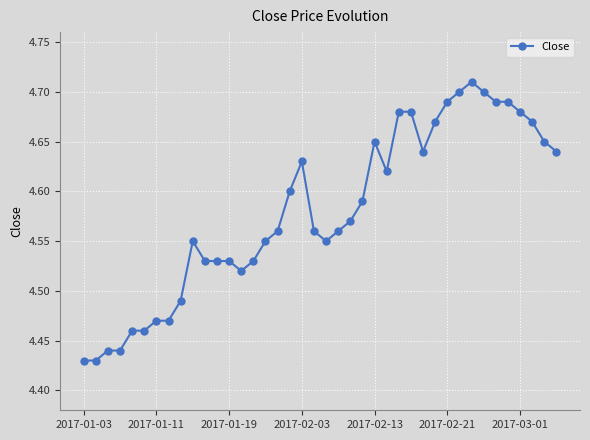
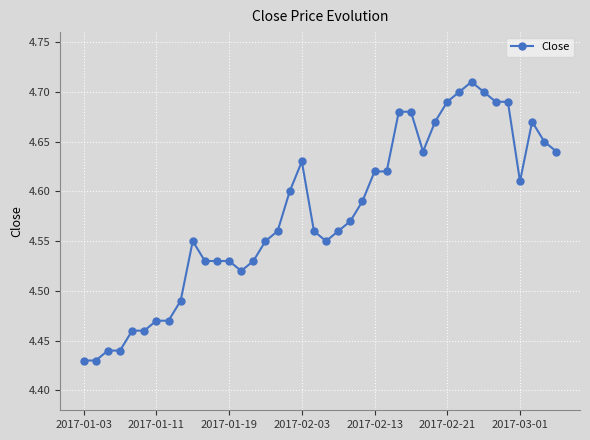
  {
    "2017-01-03": 4.43,
    "2017-01-11": 4.47,
    "2017-01-19": 4.53,
    "2017-02-03": 4.63,
-   "2017-02-13": 4.65,
+   "2017-02-13": 4.62,
    "2017-02-21": 4.69,
-   "2017-03-01": 4.68
+   "2017-03-01": 4.61
  }
